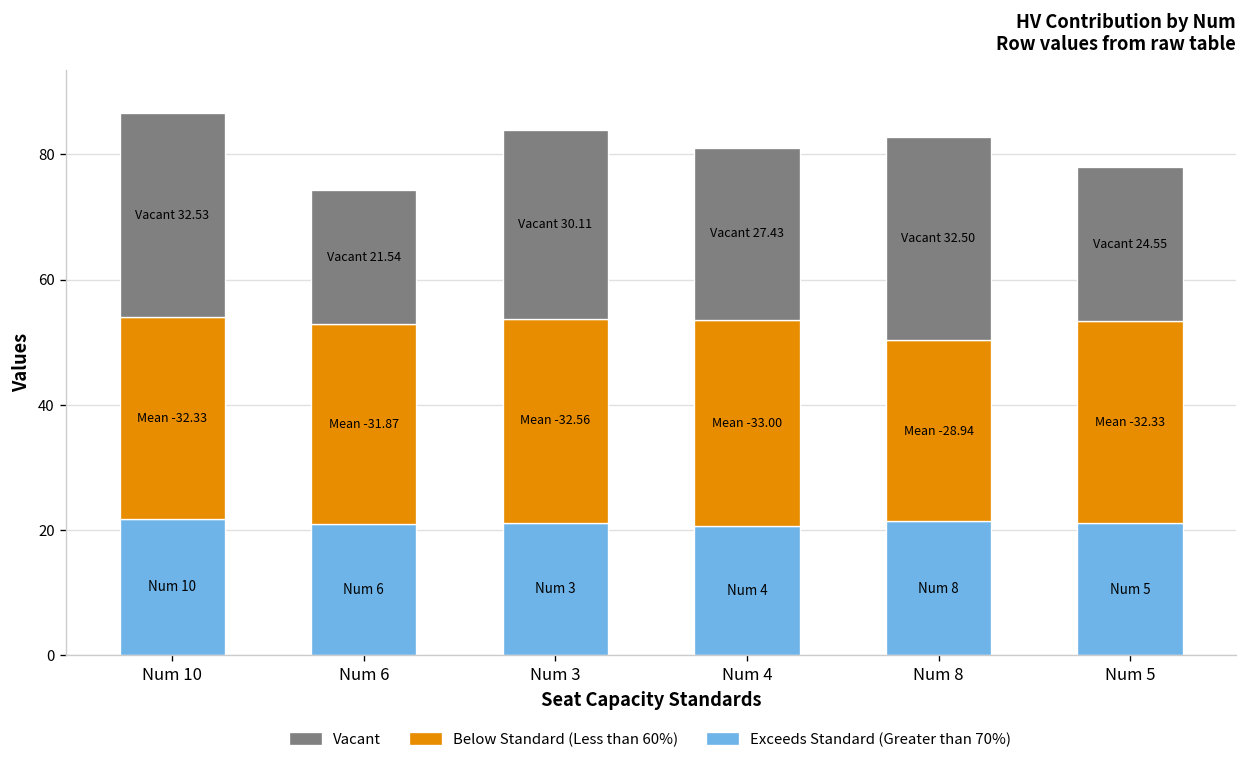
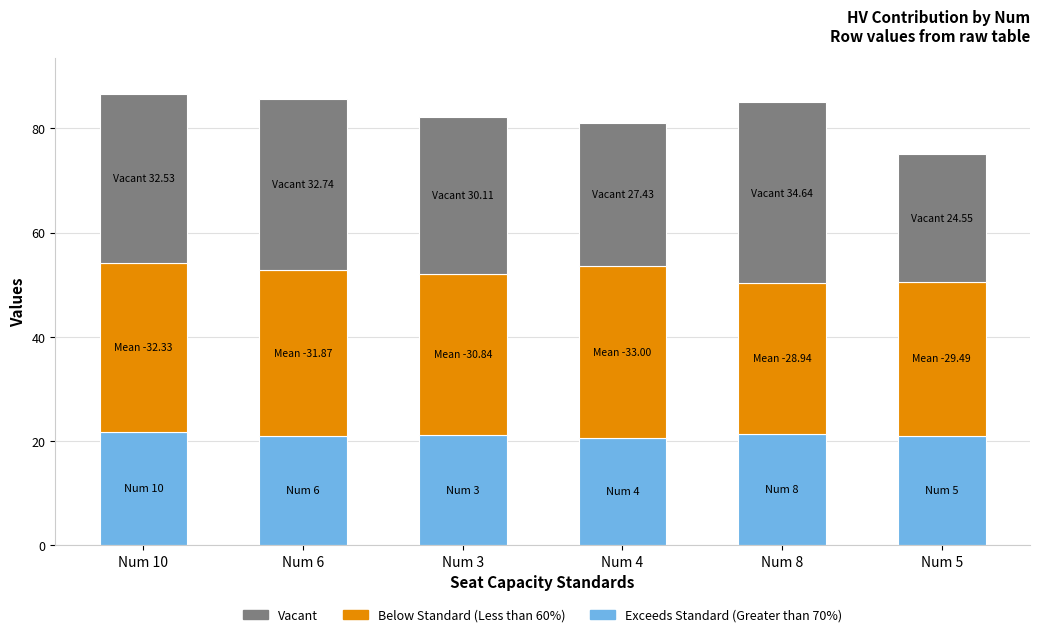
  {
    "Below Standard (Less than 60%)": {
-     "Num 3": -32.56,
-     "Num 5": -32.33
+     "Num 3": -30.84,
+     "Num 5": -29.49
    },
    "Vacant": {
      "Num 10": 32.53,
-     "Num 6": 21.54,
+     "Num 6": 32.74,
      "Num 3": 30.11,
      "Num 4": 27.43,
-     "Num 8": 32.50,
+     "Num 8": 34.64,
      "Num 5": 24.55
    }
  }
